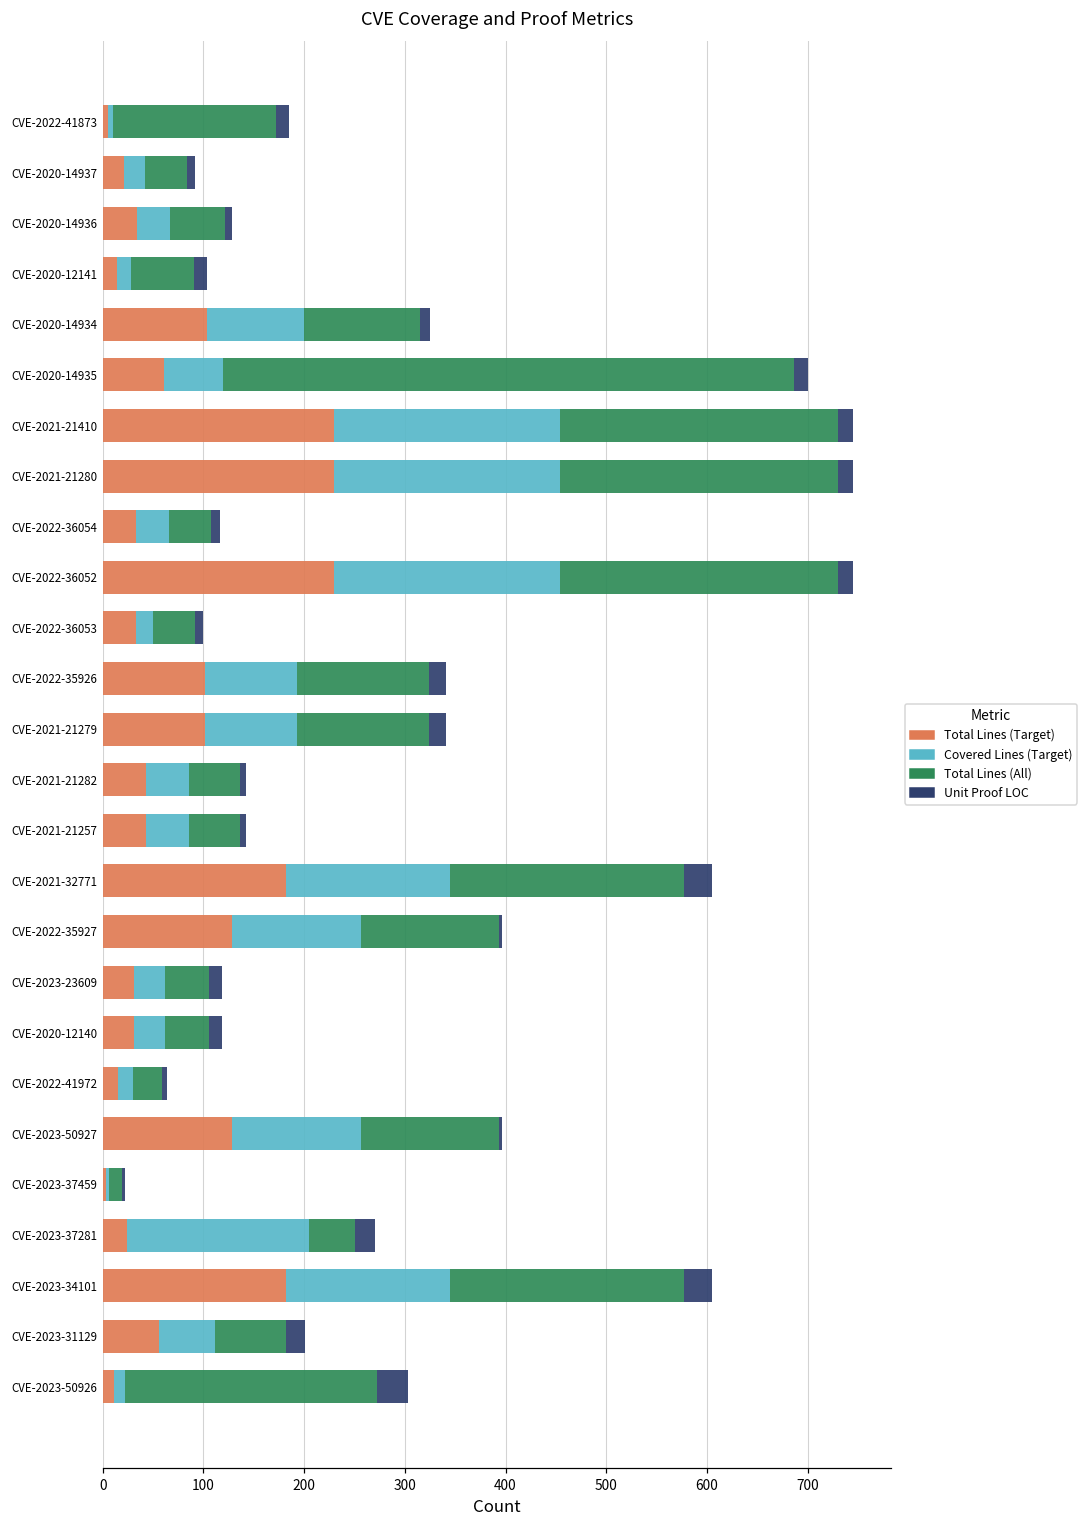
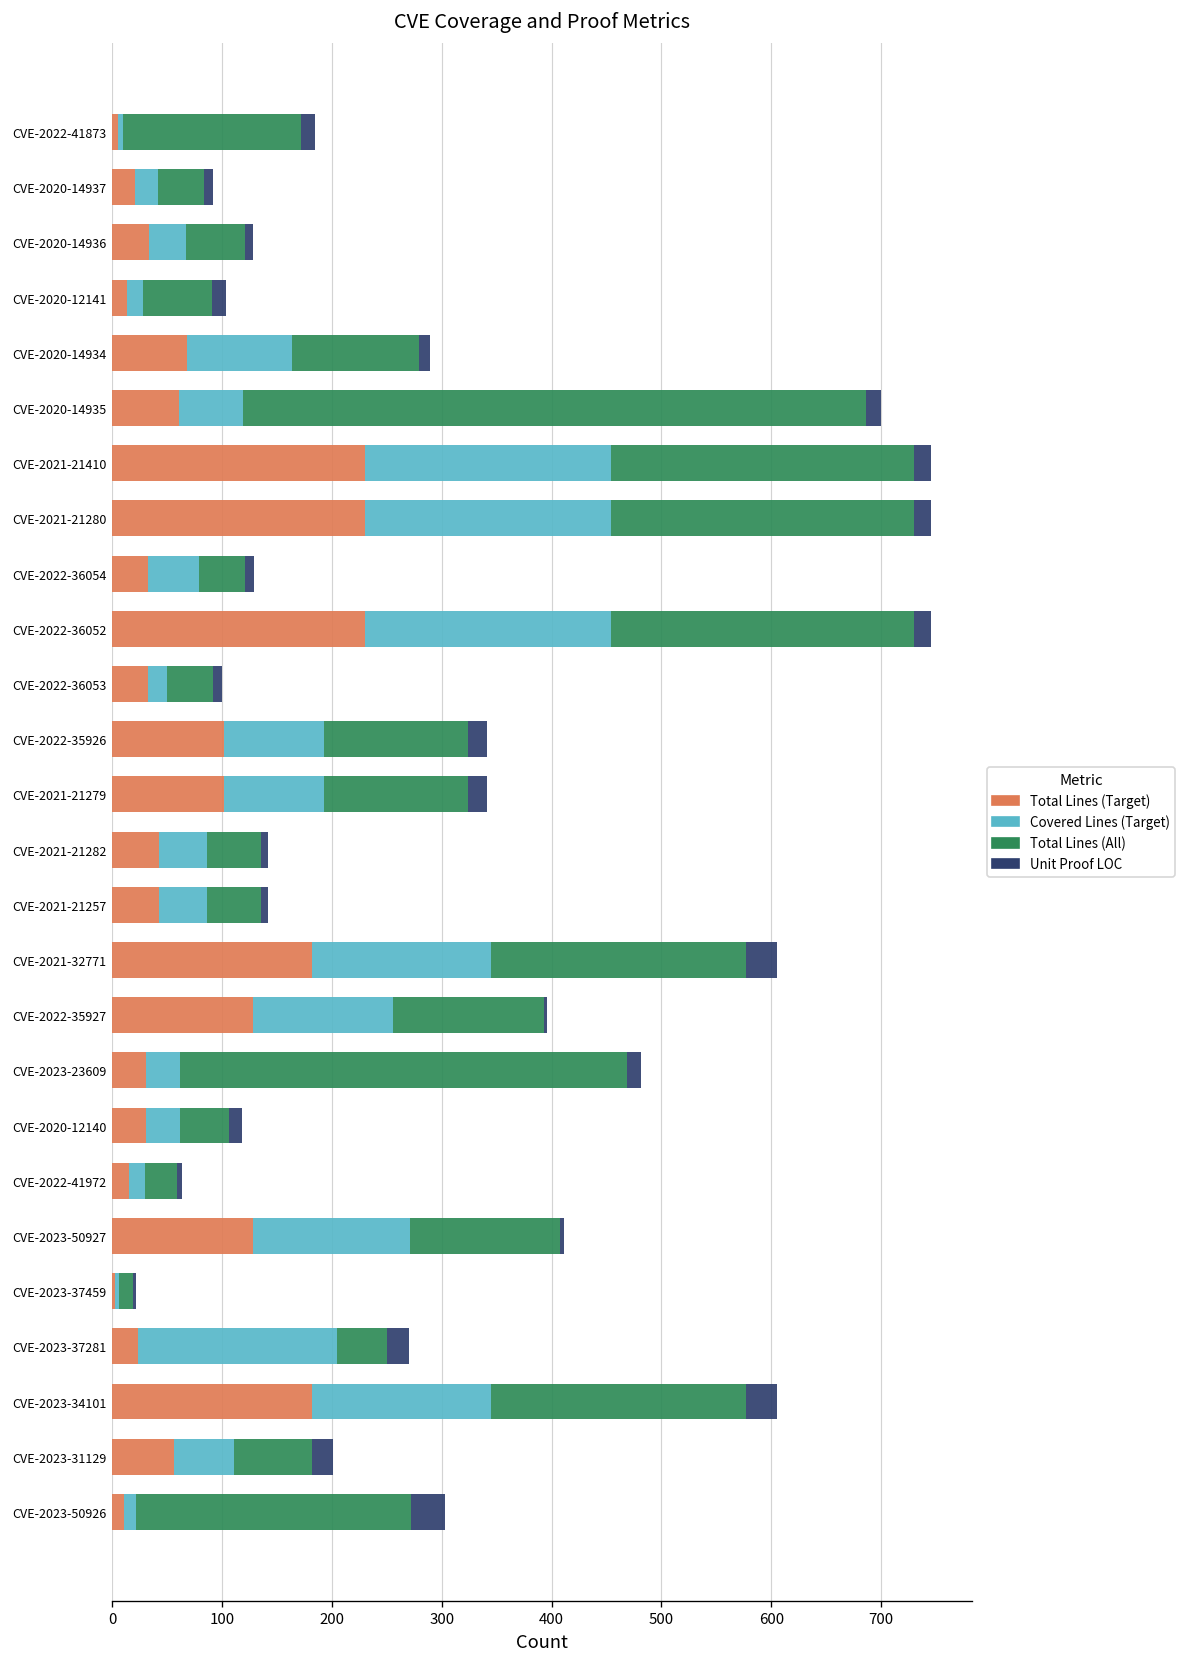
  {
    "Total Lines (Target)": {
      "CVE-2022-41873": 10,
      "CVE-2020-14937": 20,
      "CVE-2020-14936": 30,
      "CVE-2020-12141": 10,
-     "CVE-2020-14934": 100,
+     "CVE-2020-14934": 70,
      "CVE-2020-14935": 60,
      "CVE-2021-21410": 230,
      "CVE-2021-21280": 230,
      "CVE-2022-36054": 30,
      "CVE-2022-36052": 230,
      "CVE-2022-36053": 30,
      "CVE-2022-35926": 100,
      "CVE-2021-21279": 100,
      "CVE-2021-21282": 40,
      "CVE-2021-21257": 40,
      "CVE-2021-32771": 180,
      "CVE-2022-35927": 130,
      "CVE-2023-23609": 30,
      "CVE-2020-12140": 30,
      "CVE-2022-41972": 20,
      "CVE-2023-50927": 130,
      "CVE-2023-37459": 0,
      "CVE-2023-37281": 20,
      "CVE-2023-34101": 180,
      "CVE-2023-31129": 60,
      "CVE-2023-50926": 10
    },
    "Covered Lines (Target)": {
      "CVE-2022-41873": 10,
      "CVE-2020-14937": 20,
      "CVE-2020-14936": 30,
      "CVE-2020-12141": 10,
      "CVE-2020-14934": 100,
      "CVE-2020-14935": 60,
      "CVE-2021-21410": 220,
      "CVE-2021-21280": 220,
-     "CVE-2022-36054": 30,
+     "CVE-2022-36054": 50,
      "CVE-2022-36052": 220,
      "CVE-2022-36053": 20,
      "CVE-2022-35926": 90,
      "CVE-2021-21279": 90,
      "CVE-2021-21282": 40,
      "CVE-2021-21257": 40,
      "CVE-2021-32771": 160,
      "CVE-2022-35927": 130,
      "CVE-2023-23609": 30,
      "CVE-2020-12140": 30,
      "CVE-2022-41972": 20,
-     "CVE-2023-50927": 130,
+     "CVE-2023-50927": 140,
      "CVE-2023-37459": 0,
      "CVE-2023-37281": 180,
      "CVE-2023-34101": 160,
      "CVE-2023-31129": 60,
      "CVE-2023-50926": 10
    },
    "Total Lines (All)": {
      "CVE-2022-41873": 160,
      "CVE-2020-14937": 40,
      "CVE-2020-14936": 50,
      "CVE-2020-12141": 60,
      "CVE-2020-14934": 120,
      "CVE-2020-14935": 570,
      "CVE-2021-21410": 280,
      "CVE-2021-21280": 280,
      "CVE-2022-36054": 40,
      "CVE-2022-36052": 280,
      "CVE-2022-36053": 40,
      "CVE-2022-35926": 130,
      "CVE-2021-21279": 130,
      "CVE-2021-21282": 50,
      "CVE-2021-21257": 50,
      "CVE-2021-32771": 230,
      "CVE-2022-35927": 140,
-     "CVE-2023-23609": 40,
+     "CVE-2023-23609": 410,
      "CVE-2020-12140": 40,
      "CVE-2022-41972": 30,
      "CVE-2023-50927": 140,
      "CVE-2023-37459": 10,
      "CVE-2023-37281": 50,
      "CVE-2023-34101": 230,
      "CVE-2023-31129": 70,
      "CVE-2023-50926": 250
    },
    "Unit Proof LOC": {
      "CVE-2022-41873": 10,
      "CVE-2020-14937": 10,
      "CVE-2020-14936": 10,
      "CVE-2020-12141": 10,
      "CVE-2020-14934": 10,
      "CVE-2020-14935": 10,
      "CVE-2021-21410": 20,
      "CVE-2021-21280": 20,
      "CVE-2022-36054": 10,
      "CVE-2022-36052": 20,
      "CVE-2022-36053": 10,
      "CVE-2022-35926": 20,
      "CVE-2021-21279": 20,
      "CVE-2021-21282": 10,
      "CVE-2021-21257": 10,
      "CVE-2021-32771": 30,
      "CVE-2022-35927": 0,
      "CVE-2023-23609": 10,
      "CVE-2020-12140": 10,
      "CVE-2022-41972": 10,
      "CVE-2023-50927": 0,
      "CVE-2023-37459": 0,
      "CVE-2023-37281": 20,
      "CVE-2023-34101": 30,
      "CVE-2023-31129": 20,
      "CVE-2023-50926": 30
    }
  }
